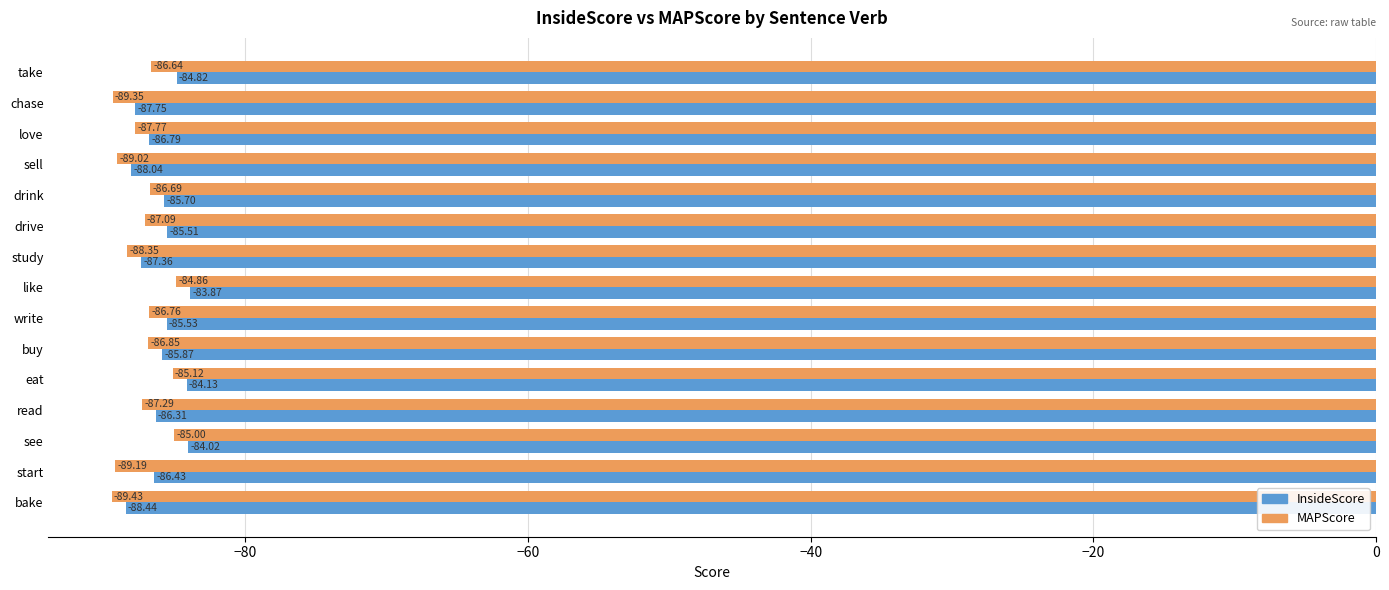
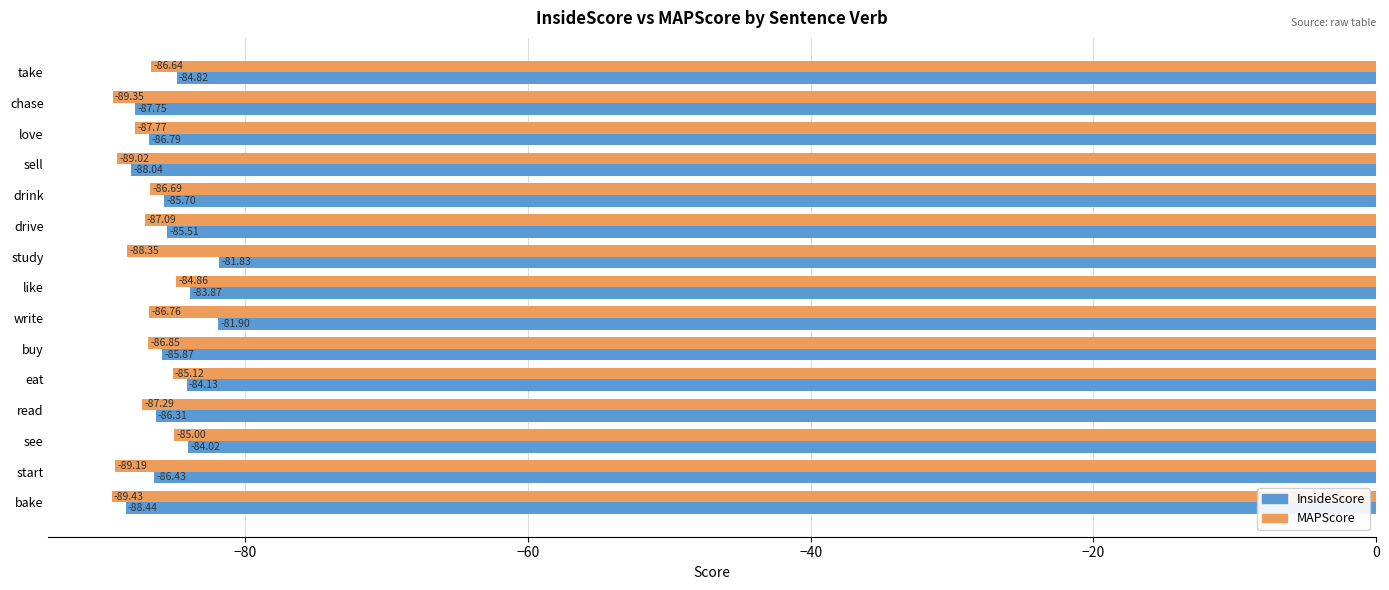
  {
    "InsideScore": {
      "take": -84.82,
      "chase": -87.75,
      "love": -86.79,
      "sell": -88.04,
      "drink": -85.70,
      "drive": -85.51,
-     "study": -87.36,
+     "study": -81.83,
      "like": -83.87,
-     "write": -85.53,
+     "write": -81.90,
      "buy": -85.87,
      "eat": -84.13,
      "read": -86.31,
      "see": -84.02,
      "start": -86.43,
      "bake": -88.44
    },
    "MAPScore": {
      "take": -86.64,
      "chase": -89.35,
      "love": -87.77,
      "sell": -89.02,
      "drink": -86.69,
      "drive": -87.09,
      "study": -88.35,
      "like": -84.86,
      "write": -86.76,
      "buy": -86.85,
      "eat": -85.12,
      "read": -87.29,
      "see": -85.00,
      "start": -89.19,
      "bake": -89.43
    }
  }
